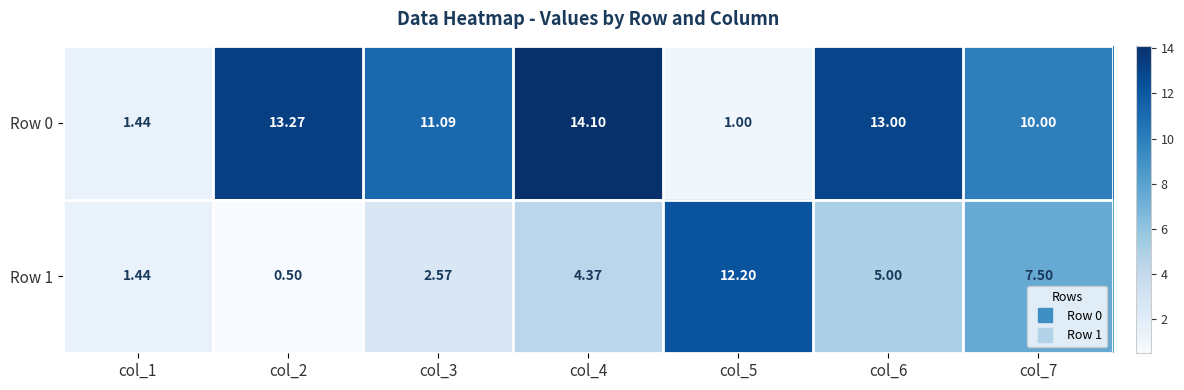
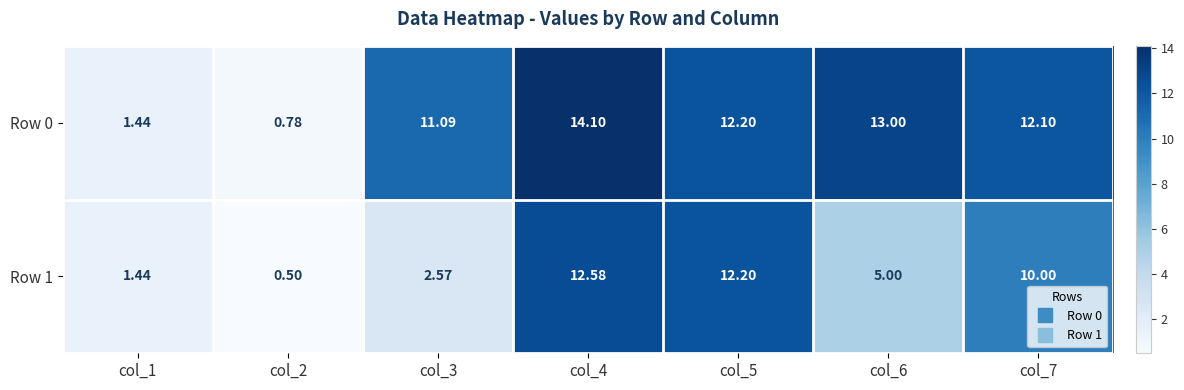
  {
    "Row 0": {
      "col_1": 1.44,
-     "col_2": 13.27,
+     "col_2": 0.78,
      "col_3": 11.09,
      "col_4": 14.10,
-     "col_5": 1.00,
+     "col_5": 12.20,
      "col_6": 13.00,
-     "col_7": 10.00
+     "col_7": 12.10
    },
    "Row 1": {
      "col_1": 1.44,
      "col_2": 0.50,
      "col_3": 2.57,
-     "col_4": 4.37,
+     "col_4": 12.58,
      "col_5": 12.20,
      "col_6": 5.00,
-     "col_7": 7.50
+     "col_7": 10.00
    }
  }
